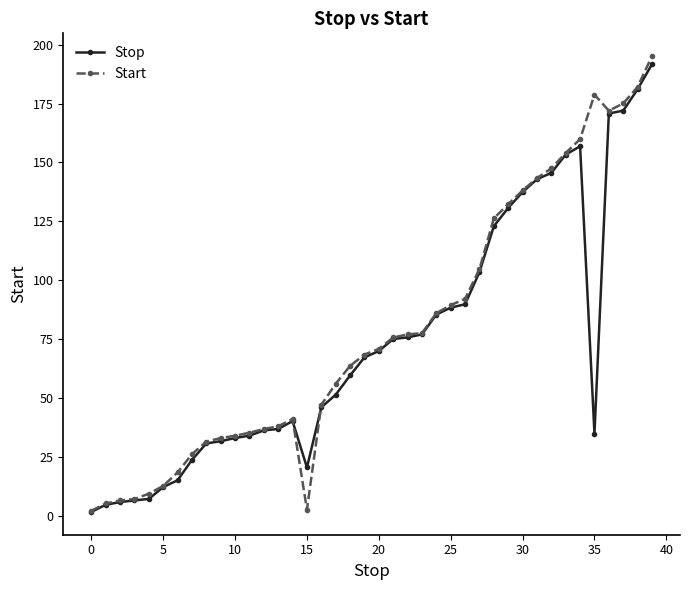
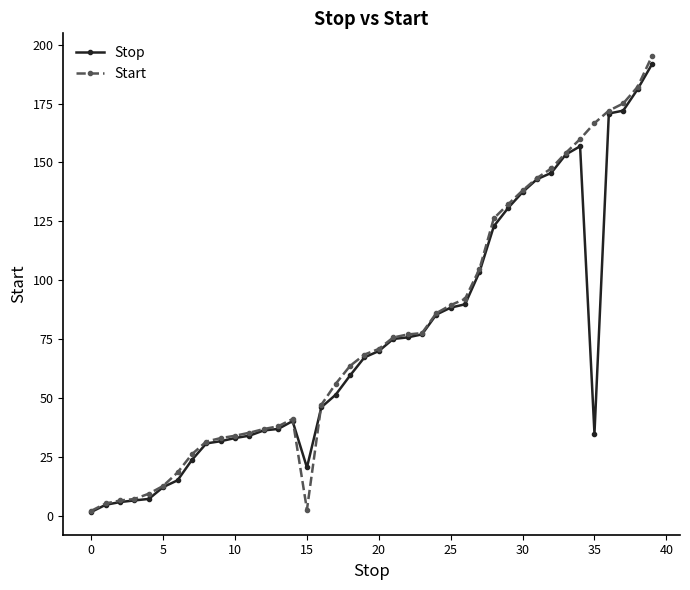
  {
    "Stop": {
      "15": 21,
      "35": 35
    },
    "Start": {
      "15": 3,
-     "35": 179
+     "35": 167
    }
  }
